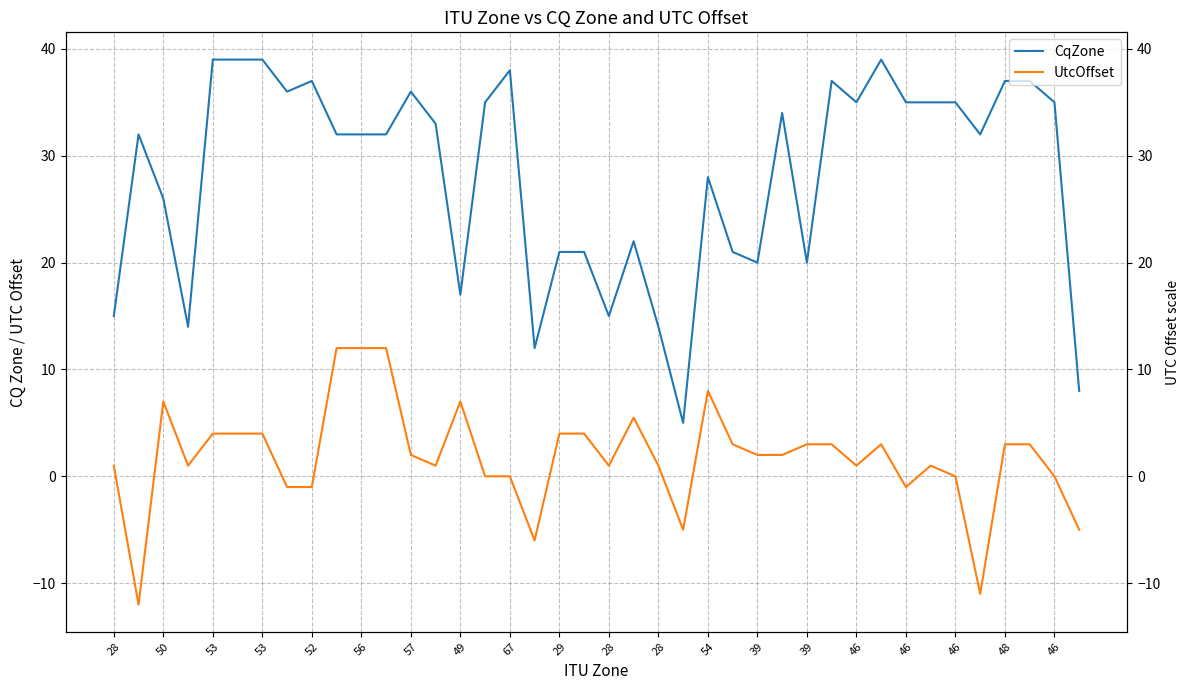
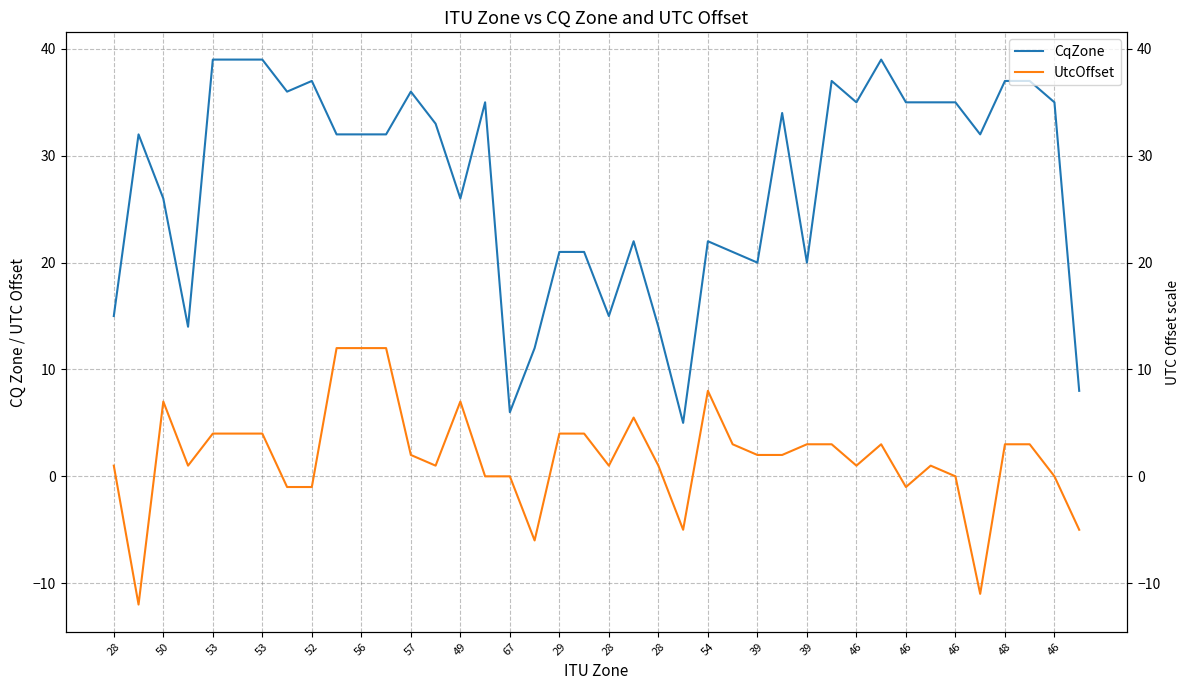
  {
    "CqZone": {
      "50": 26,
      "52": 37,
      "56": 32,
      "57": 36,
-     "49": 17,
-     "67": 38,
-     "54": 28,
+     "49": 26,
+     "67": 6,
+     "54": 22,
      "48": 37
    },
    "UtcOffset": {
      "50": 7,
      "52": -1,
      "56": 12,
      "57": 2,
      "49": 7,
      "67": 0,
      "54": 8,
      "48": 3
    }
  }
